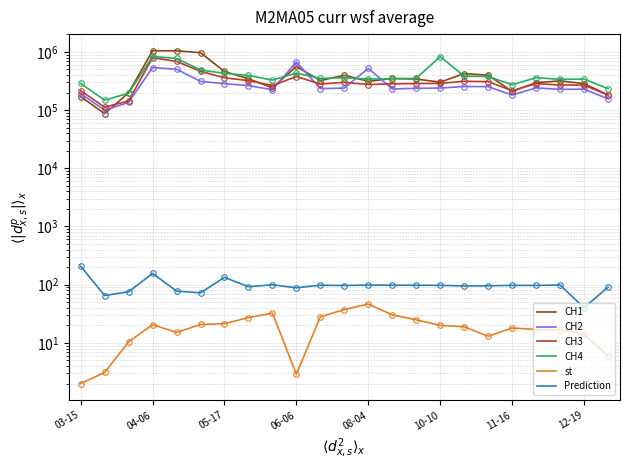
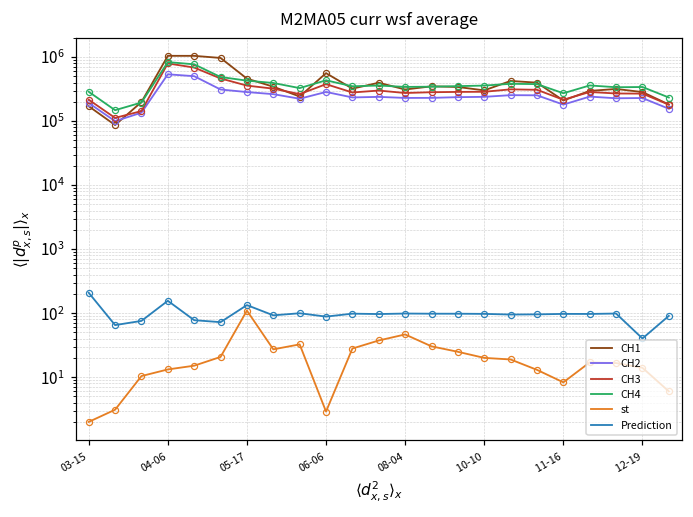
  {
    "CH2": {
      "03-15": 190000,
      "04-06": 500000,
      "05-17": 300000,
-     "06-06": 700000,
-     "08-04": 500000,
+     "06-06": 300000,
+     "08-04": 230000,
      "10-10": 240000,
      "11-16": 180000,
      "12-19": 230000
    },
    "CH4": {
      "03-15": 300000,
      "06-06": 400000,
-     "10-10": 800000,
+     "10-10": 400000,
      "11-16": 300000,
      "12-19": 300000
    },
    "st": {
      "03-15": 2,
-     "04-06": 21,
-     "05-17": 21,
+     "04-06": 13,
+     "05-17": 110,
      "06-06": 3,
      "08-04": 50,
      "10-10": 20,
-     "11-16": 18
+     "11-16": 8
    },
    "Prediction": {
      "03-15": 210,
      "04-06": 160,
      "05-17": 130,
      "06-06": 90,
      "08-04": 100,
      "10-10": 100,
      "11-16": 100
    }
  }
